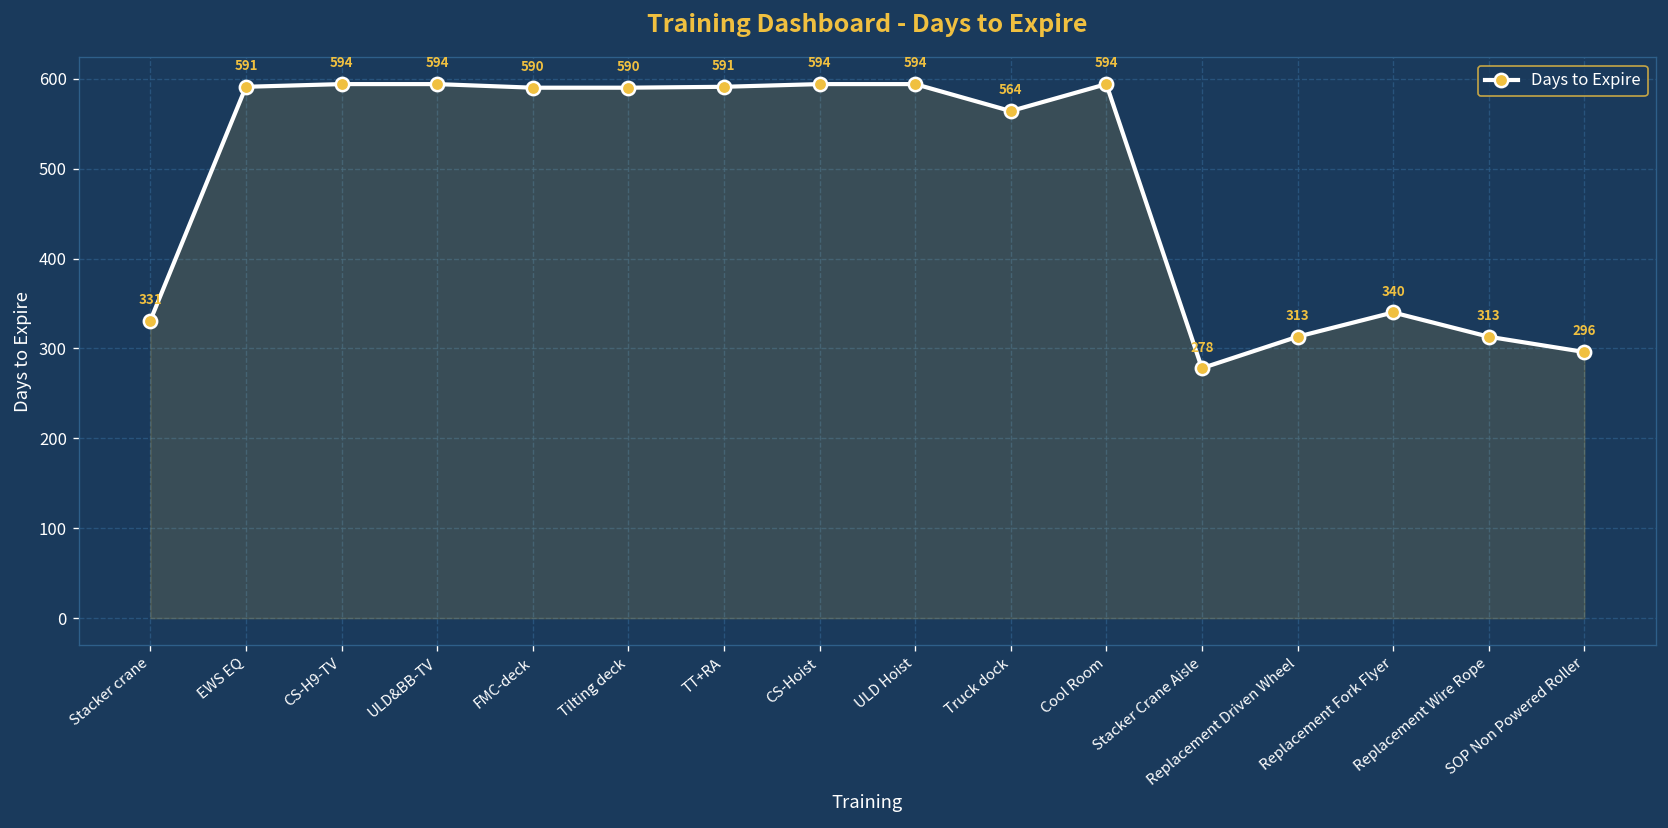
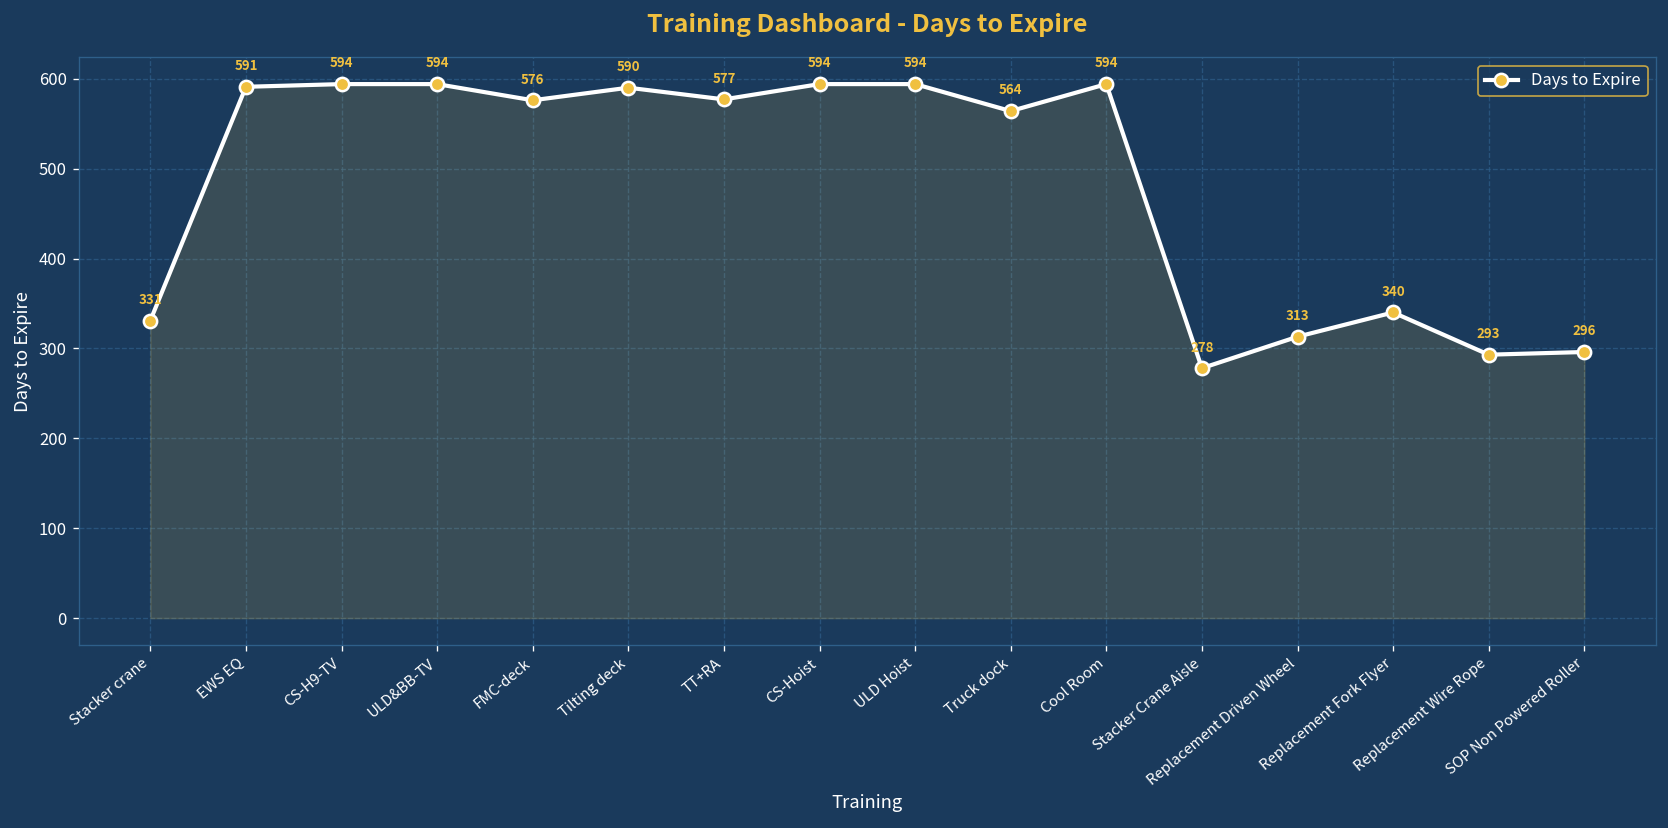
  {
    "Stacker crane": 331,
    "EWS EQ": 591,
    "CS-H9-TV": 594,
    "ULD&BB-TV": 594,
-   "FMC-deck": 590,
+   "FMC-deck": 576,
    "Tilting deck": 590,
-   "TT+RA": 591,
+   "TT+RA": 577,
    "CS-Hoist": 594,
    "ULD Hoist": 594,
    "Truck dock": 564,
    "Cool Room": 594,
    "Stacker Crane Aisle": 278,
    "Replacement Driven Wheel": 313,
    "Replacement Fork Flyer": 340,
-   "Replacement Wire Rope": 313,
+   "Replacement Wire Rope": 293,
    "SOP Non Powered Roller": 296
  }
